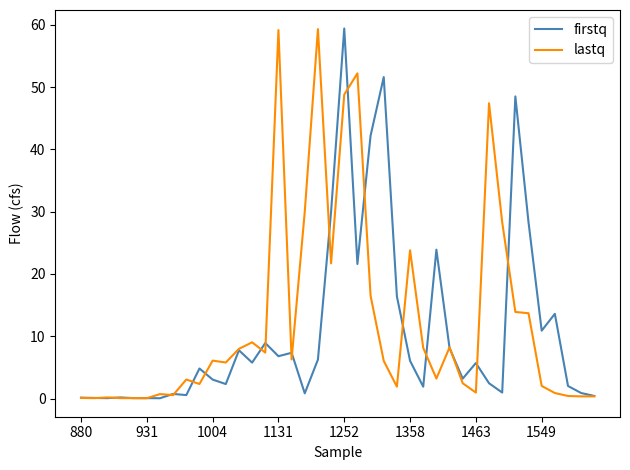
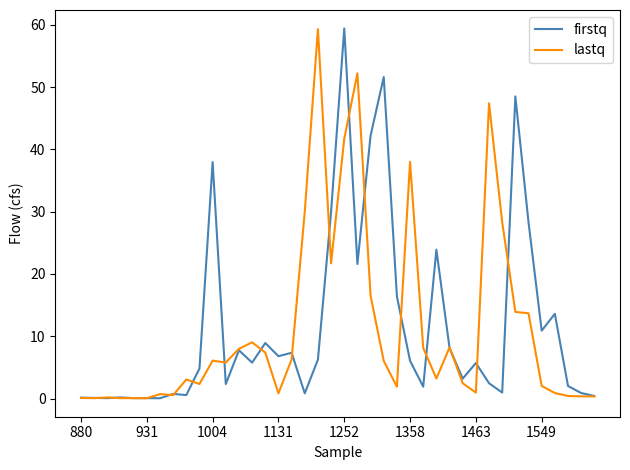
  {
    "firstq": {
-     "1004": 3,
+     "1004": 38,
      "1131": 7,
      "1252": 59,
      "1358": 6,
      "1463": 6,
      "1549": 11
    },
    "lastq": {
      "1004": 6,
-     "1131": 59,
-     "1252": 49,
-     "1358": 24,
+     "1131": 1,
+     "1252": 42,
+     "1358": 38,
      "1463": 1,
      "1549": 2
    }
  }
